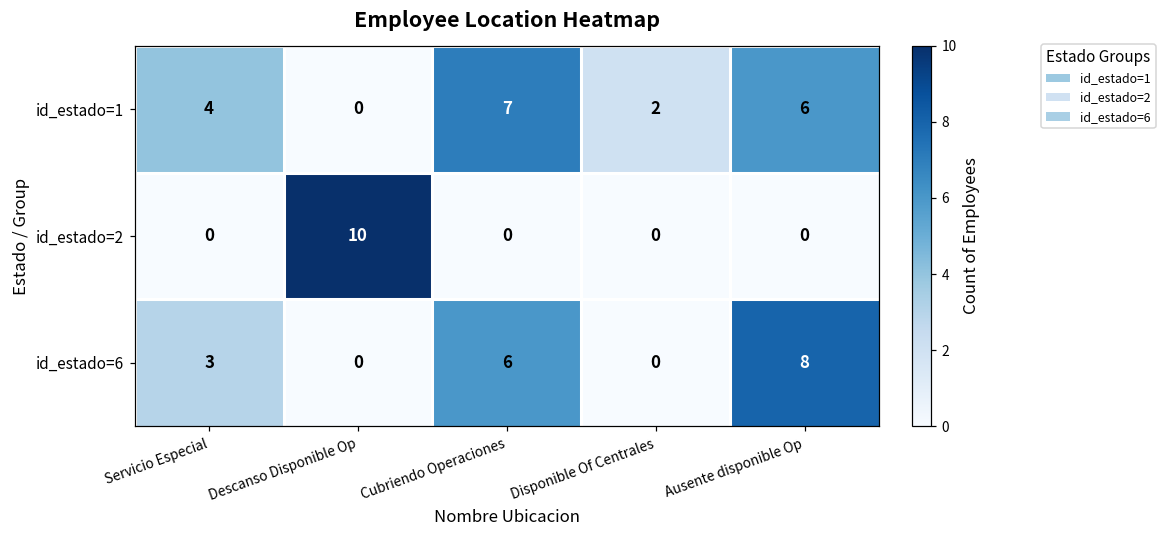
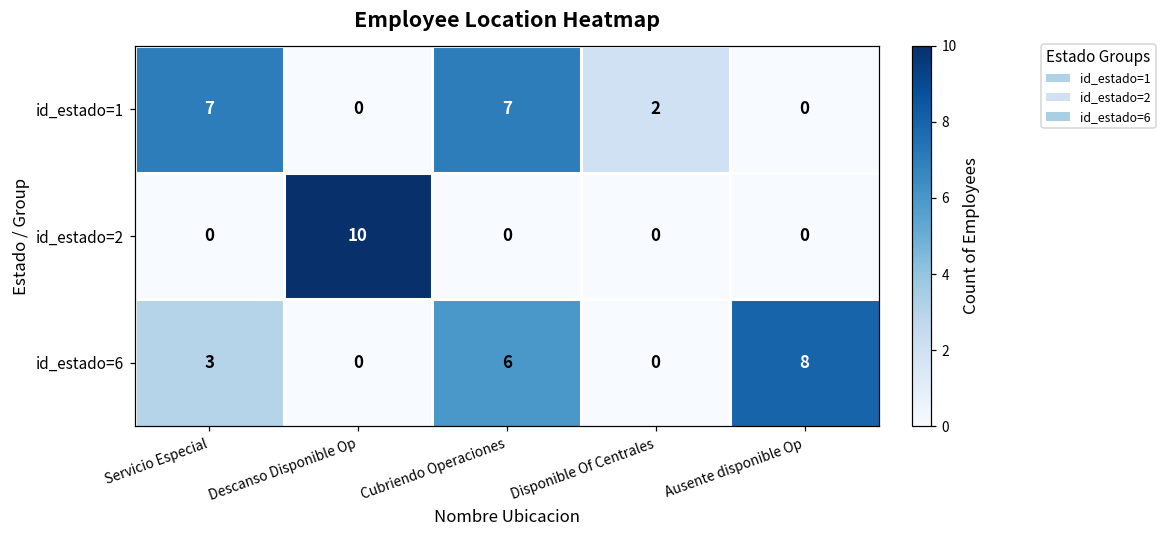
  {
    "id_estado=1": {
-     "Servicio Especial": 4,
+     "Servicio Especial": 7,
      "Descanso Disponible Op": 0,
      "Cubriendo Operaciones": 7,
      "Disponible Of Centrales": 2,
-     "Ausente disponible Op": 6
+     "Ausente disponible Op": 0
    },
    "id_estado=2": {
      "Servicio Especial": 0,
      "Descanso Disponible Op": 10,
      "Cubriendo Operaciones": 0,
      "Disponible Of Centrales": 0,
      "Ausente disponible Op": 0
    },
    "id_estado=6": {
      "Servicio Especial": 3,
      "Descanso Disponible Op": 0,
      "Cubriendo Operaciones": 6,
      "Disponible Of Centrales": 0,
      "Ausente disponible Op": 8
    }
  }
